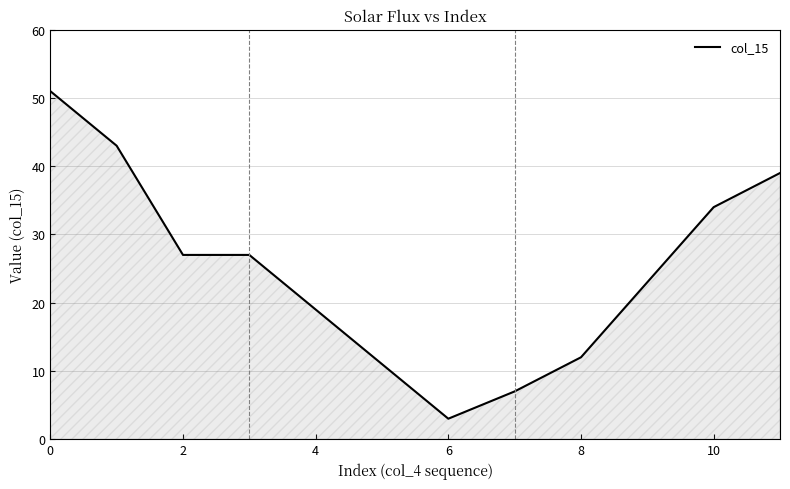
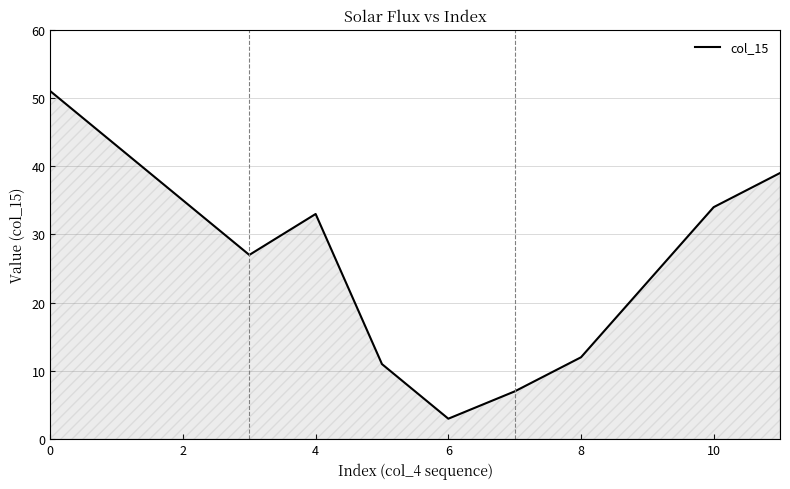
  {
    "0": 51,
-   "2": 27,
-   "4": 19,
+   "2": 35,
+   "4": 33,
    "6": 3,
    "8": 12,
    "10": 34
  }
